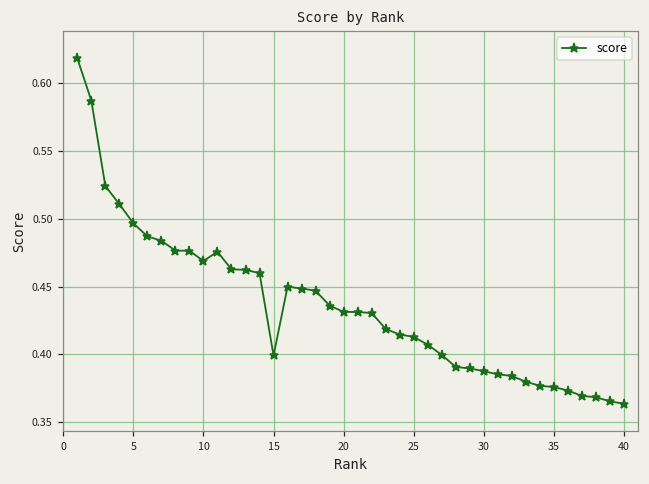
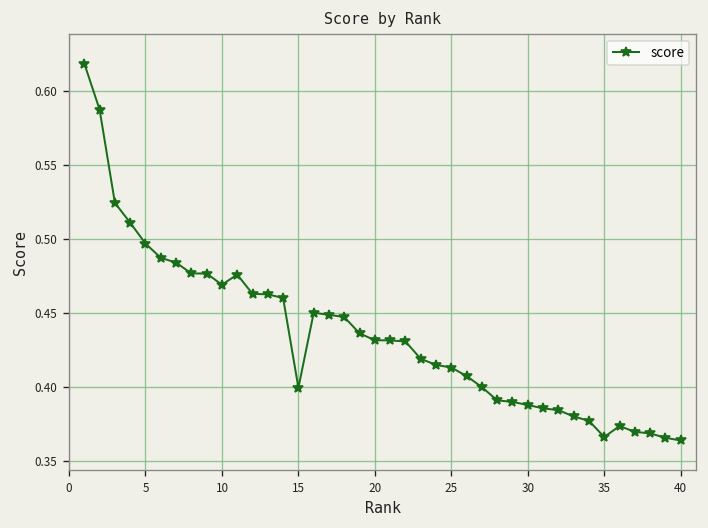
  {
    "5": 0.497,
    "10": 0.469,
    "15": 0.399,
    "20": 0.431,
    "25": 0.413,
    "30": 0.388,
-   "35": 0.376,
+   "35": 0.366,
    "40": 0.364
  }
